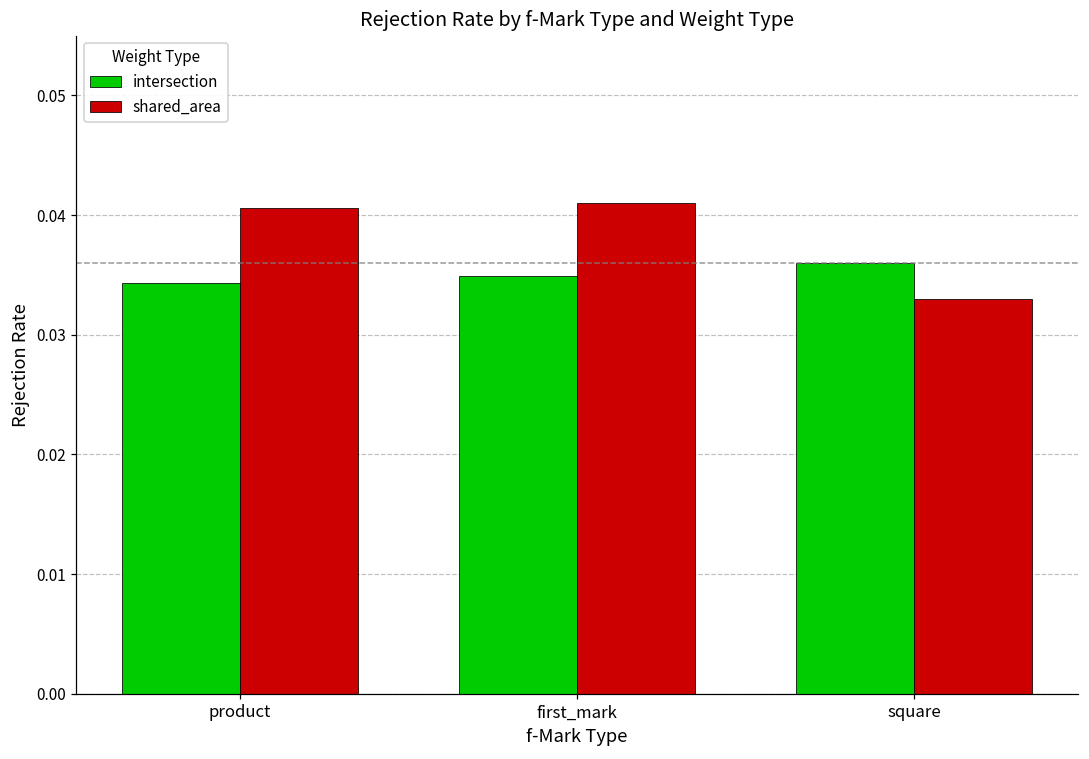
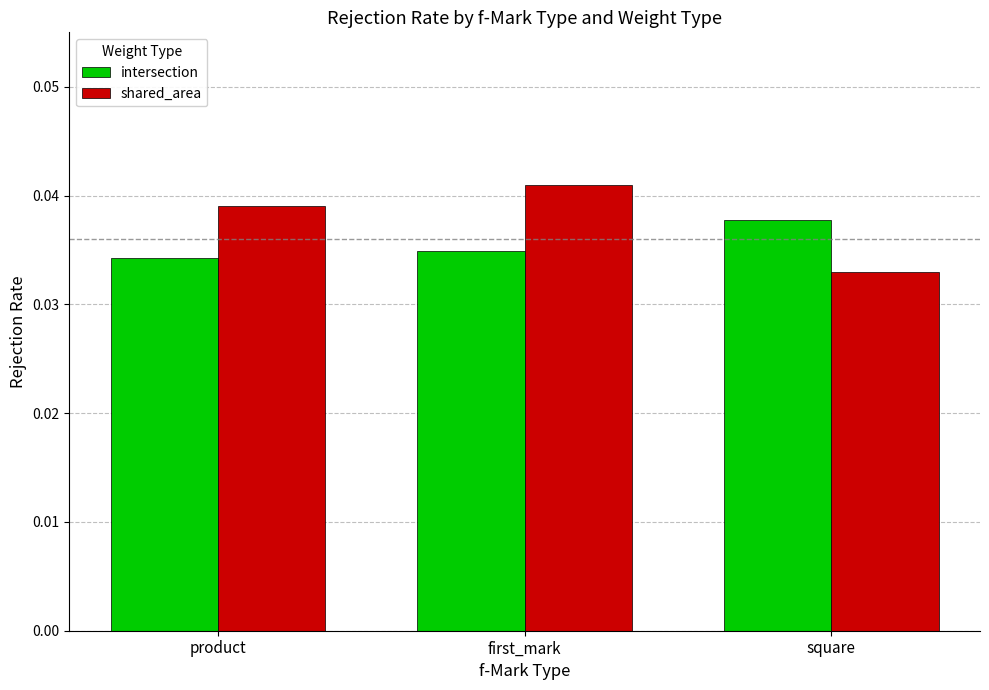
  {
    "intersection": {
      "product": 0.0343,
      "first_mark": 0.0349,
-     "square": 0.0360
+     "square": 0.0378
    },
    "shared_area": {
-     "product": 0.0406,
+     "product": 0.0390,
      "first_mark": 0.0410,
      "square": 0.0330
    }
  }
